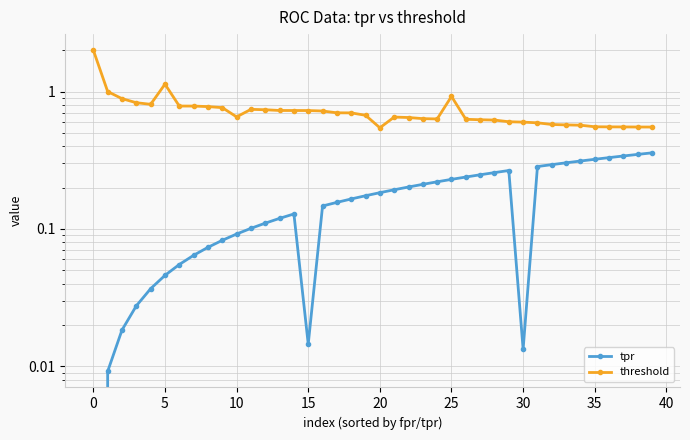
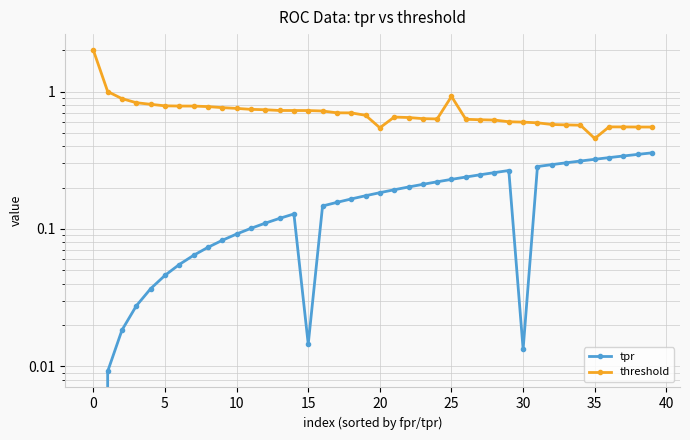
  {
    "tpr": {
      "5": 0.046,
      "10": 0.09,
      "15": 0.014,
      "20": 0.18,
      "25": 0.23,
      "30": 0.013,
      "35": 0.32
    },
    "threshold": {
      "0": 2.0,
-     "5": 1.1,
-     "10": 0.7,
+     "5": 0.8,
+     "10": 0.8,
      "15": 0.7,
      "20": 0.54,
      "25": 0.9,
      "30": 0.6,
-     "35": 0.55
+     "35": 0.46
    }
  }
